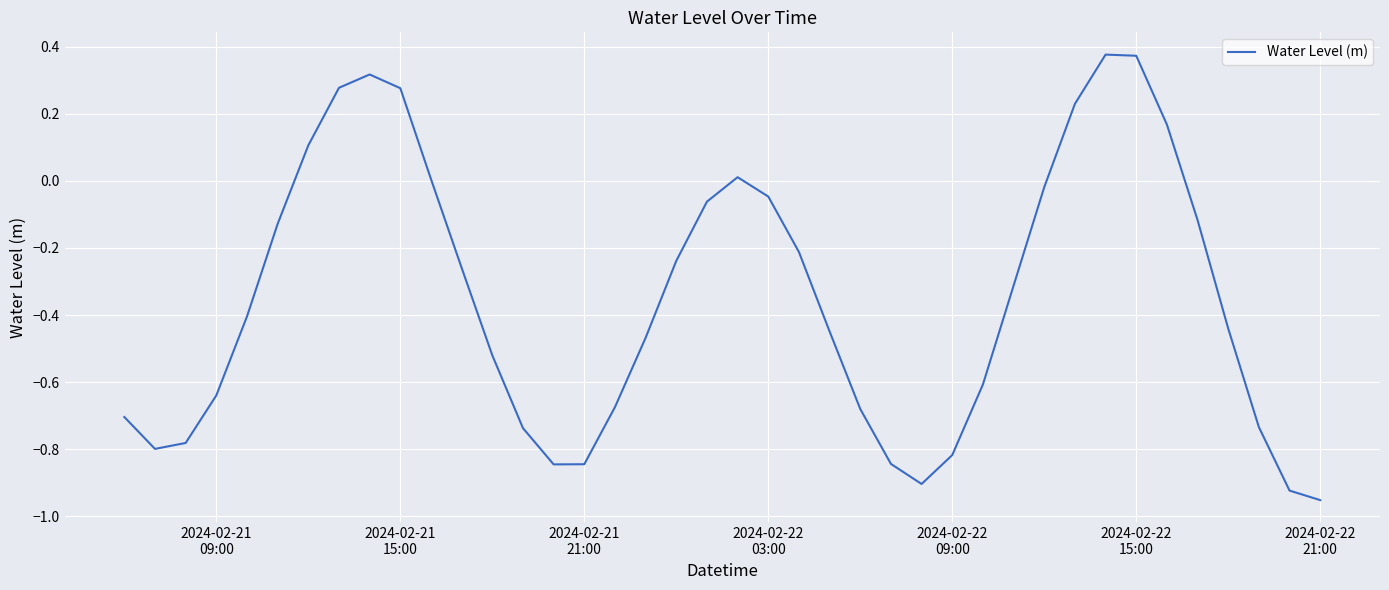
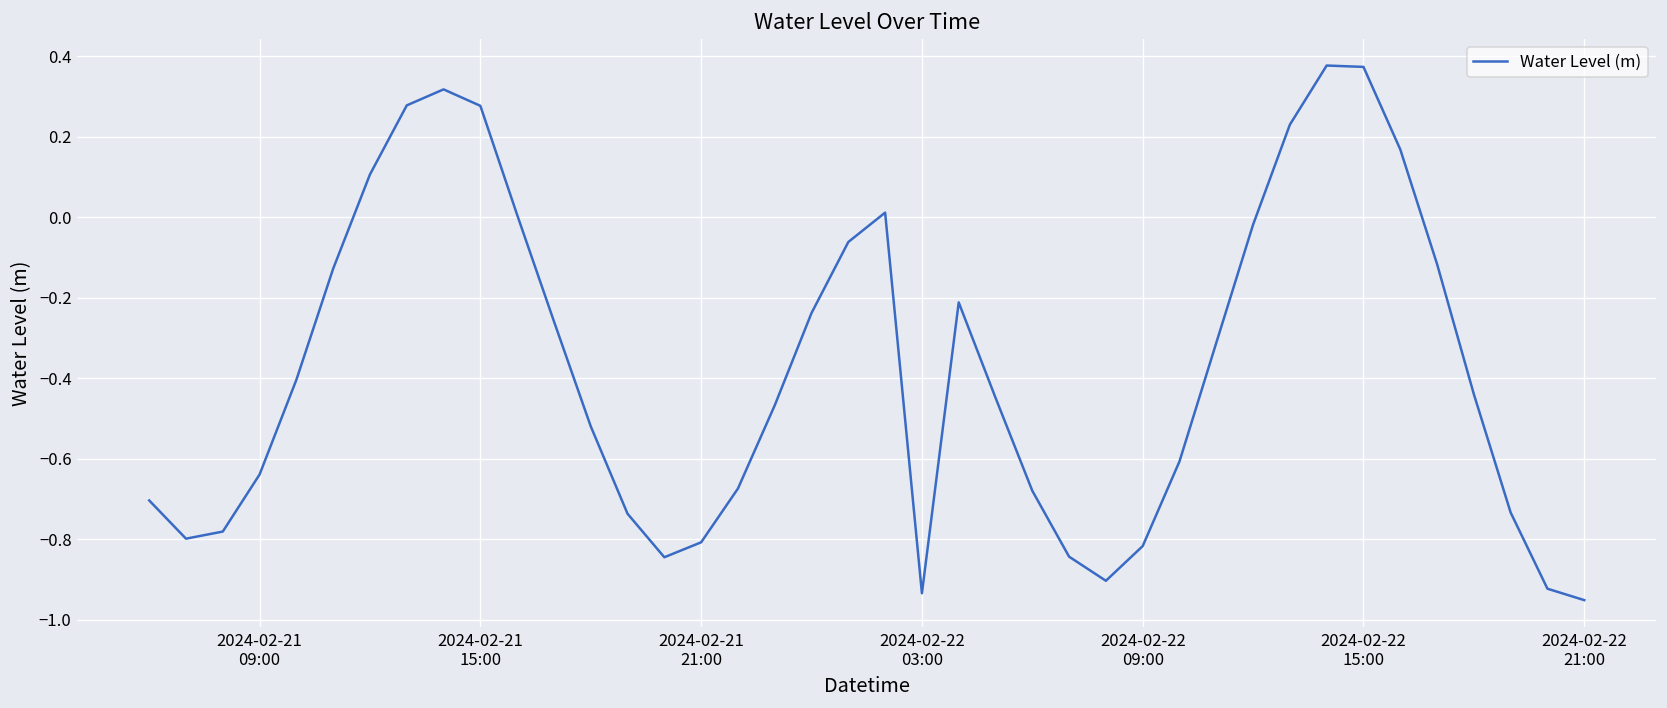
  {
    "2024-02-21 09:00": -0.64,
    "2024-02-21 15:00": 0.28,
-   "2024-02-21 21:00": -0.84,
-   "2024-02-22 03:00": -0.05,
+   "2024-02-21 21:00": -0.81,
+   "2024-02-22 03:00": -0.93,
    "2024-02-22 09:00": -0.82,
    "2024-02-22 15:00": 0.37,
    "2024-02-22 21:00": -0.95
  }
